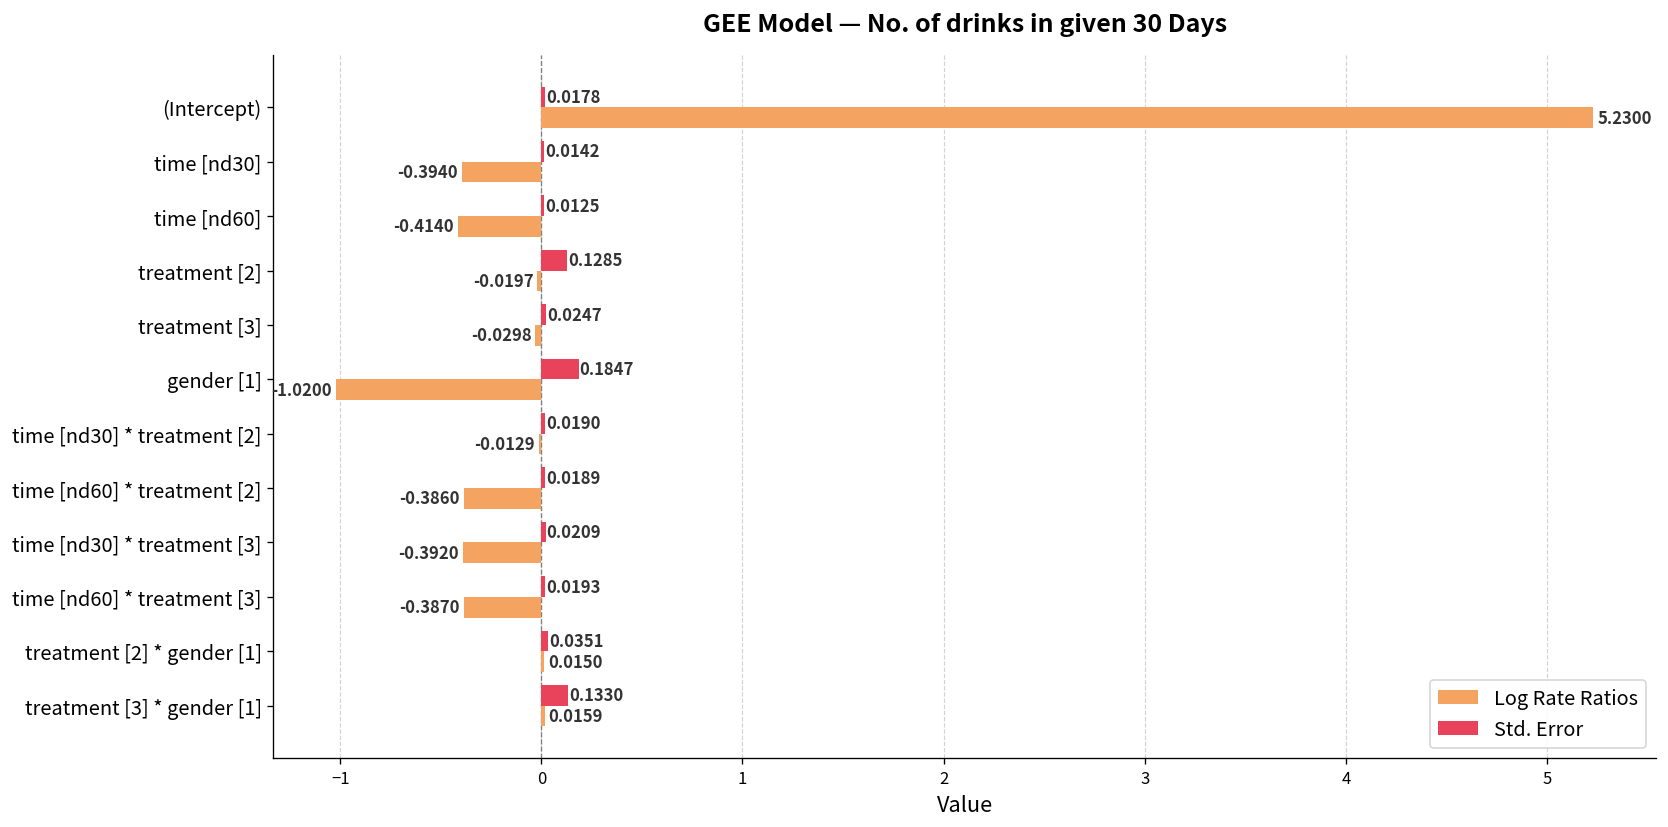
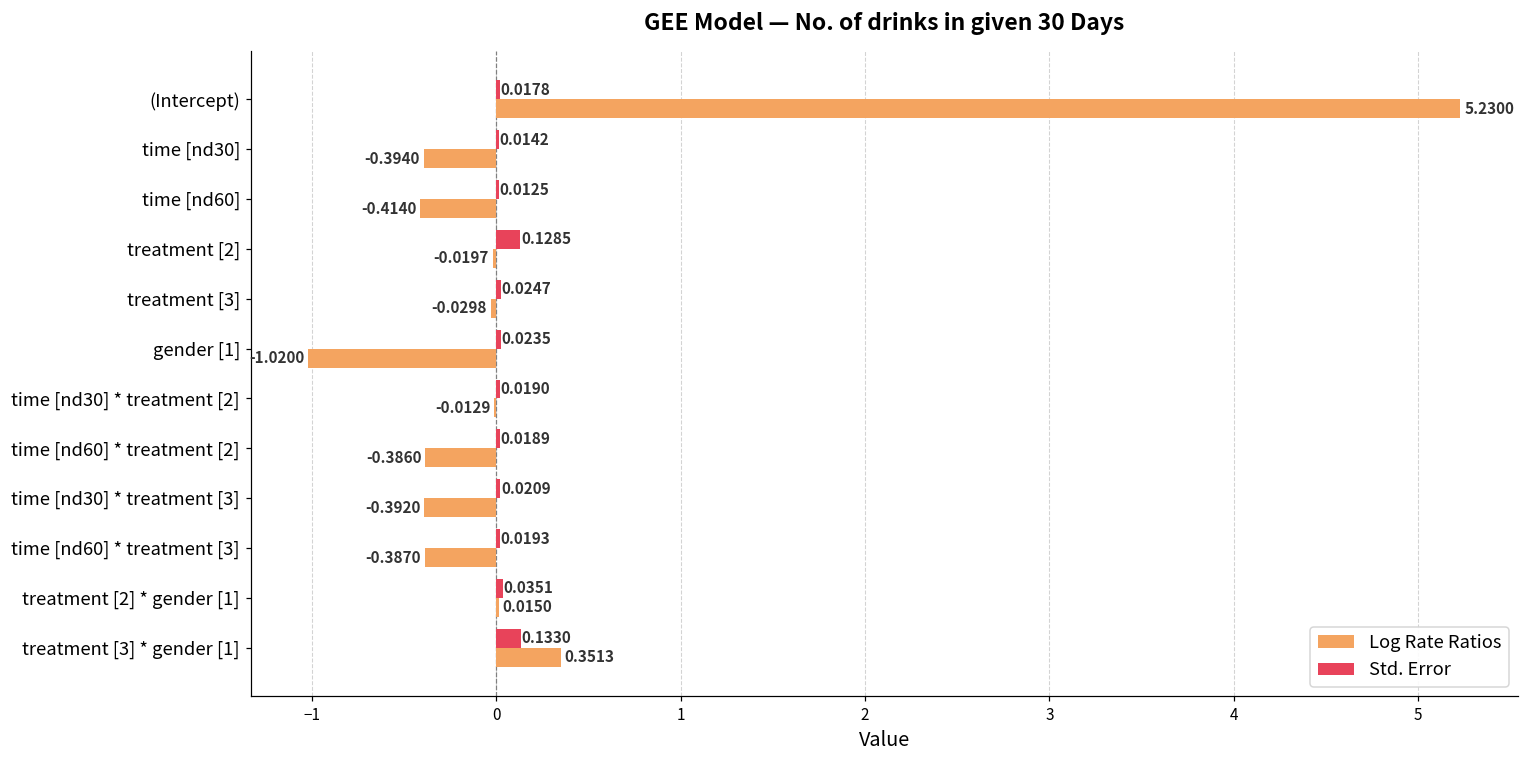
  {
    "Log Rate Ratios": {
      "(Intercept)": 5.2300,
      "time [nd30]": -0.3940,
      "time [nd60]": -0.4140,
      "treatment [2]": -0.0197,
      "treatment [3]": -0.0298,
      "gender [1]": -1.0200,
      "time [nd30] * treatment [2]": -0.0129,
      "time [nd60] * treatment [2]": -0.3860,
      "time [nd30] * treatment [3]": -0.3920,
      "time [nd60] * treatment [3]": -0.3870,
      "treatment [2] * gender [1]": 0.0150,
-     "treatment [3] * gender [1]": 0.0159
+     "treatment [3] * gender [1]": 0.3513
    },
    "Std. Error": {
      "(Intercept)": 0.0178,
      "time [nd30]": 0.0142,
      "time [nd60]": 0.0125,
      "treatment [2]": 0.1285,
      "treatment [3]": 0.0247,
-     "gender [1]": 0.1847,
+     "gender [1]": 0.0235,
      "time [nd30] * treatment [2]": 0.0190,
      "time [nd60] * treatment [2]": 0.0189,
      "time [nd30] * treatment [3]": 0.0209,
      "time [nd60] * treatment [3]": 0.0193,
      "treatment [2] * gender [1]": 0.0351,
      "treatment [3] * gender [1]": 0.1330
    }
  }
